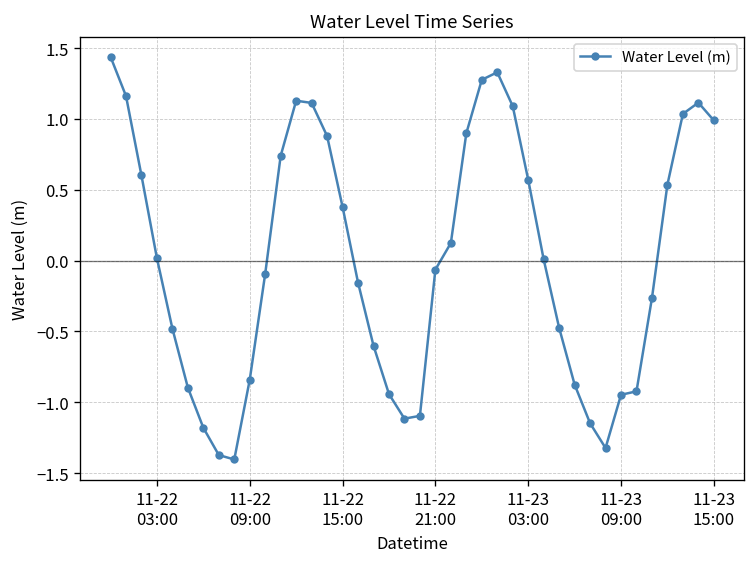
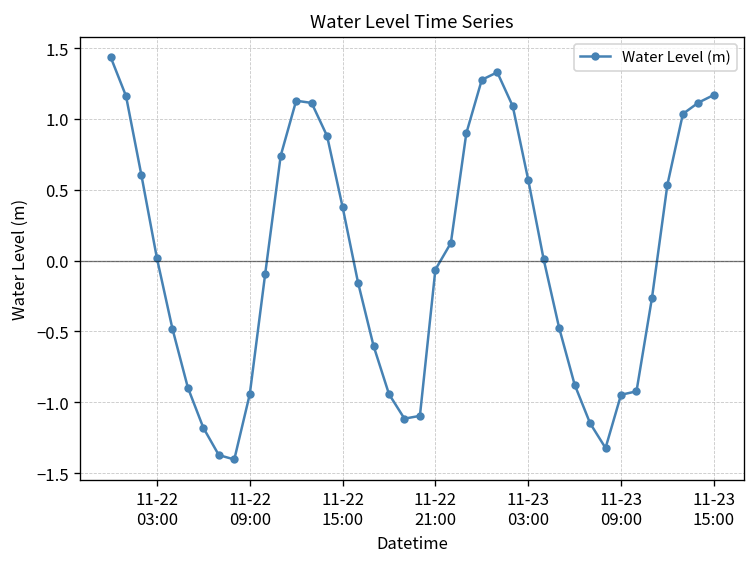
  {
    "11-22 03:00": 0.02,
-   "11-22 09:00": -0.84,
+   "11-22 09:00": -0.94,
    "11-22 15:00": 0.38,
    "11-22 21:00": -0.06,
    "11-23 03:00": 0.57,
    "11-23 09:00": -0.95,
-   "11-23 15:00": 0.99
+   "11-23 15:00": 1.17
  }
